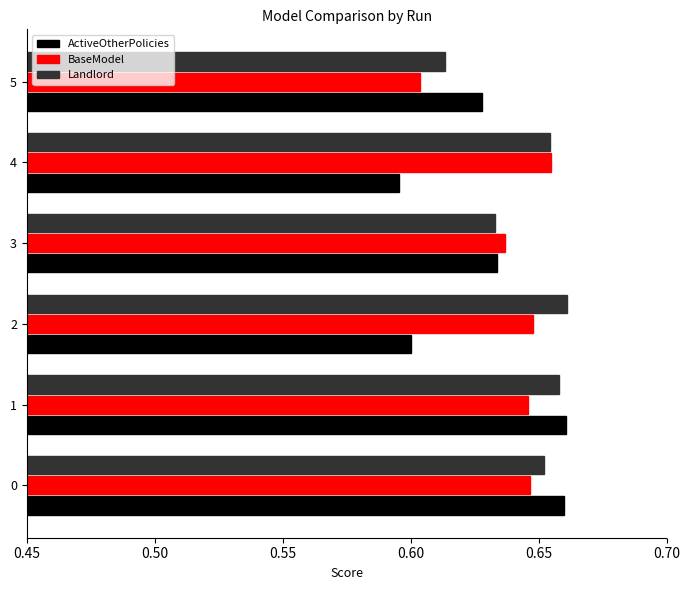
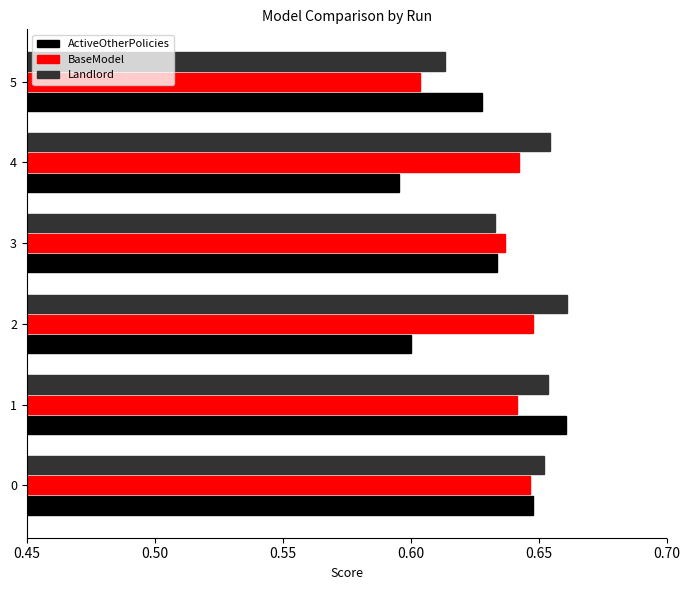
  {
    "ActiveOtherPolicies": {
      "5": 0.628,
      "4": 0.595,
      "3": 0.634,
      "2": 0.600,
      "1": 0.661,
-     "0": 0.660
+     "0": 0.648
    },
    "BaseModel": {
      "5": 0.604,
-     "4": 0.655,
+     "4": 0.642,
      "3": 0.637,
      "2": 0.648,
-     "1": 0.646,
+     "1": 0.642,
      "0": 0.646
    },
    "Landlord": {
      "5": 0.613,
      "4": 0.655,
      "3": 0.633,
      "2": 0.661,
-     "1": 0.658,
+     "1": 0.654,
      "0": 0.652
    }
  }
